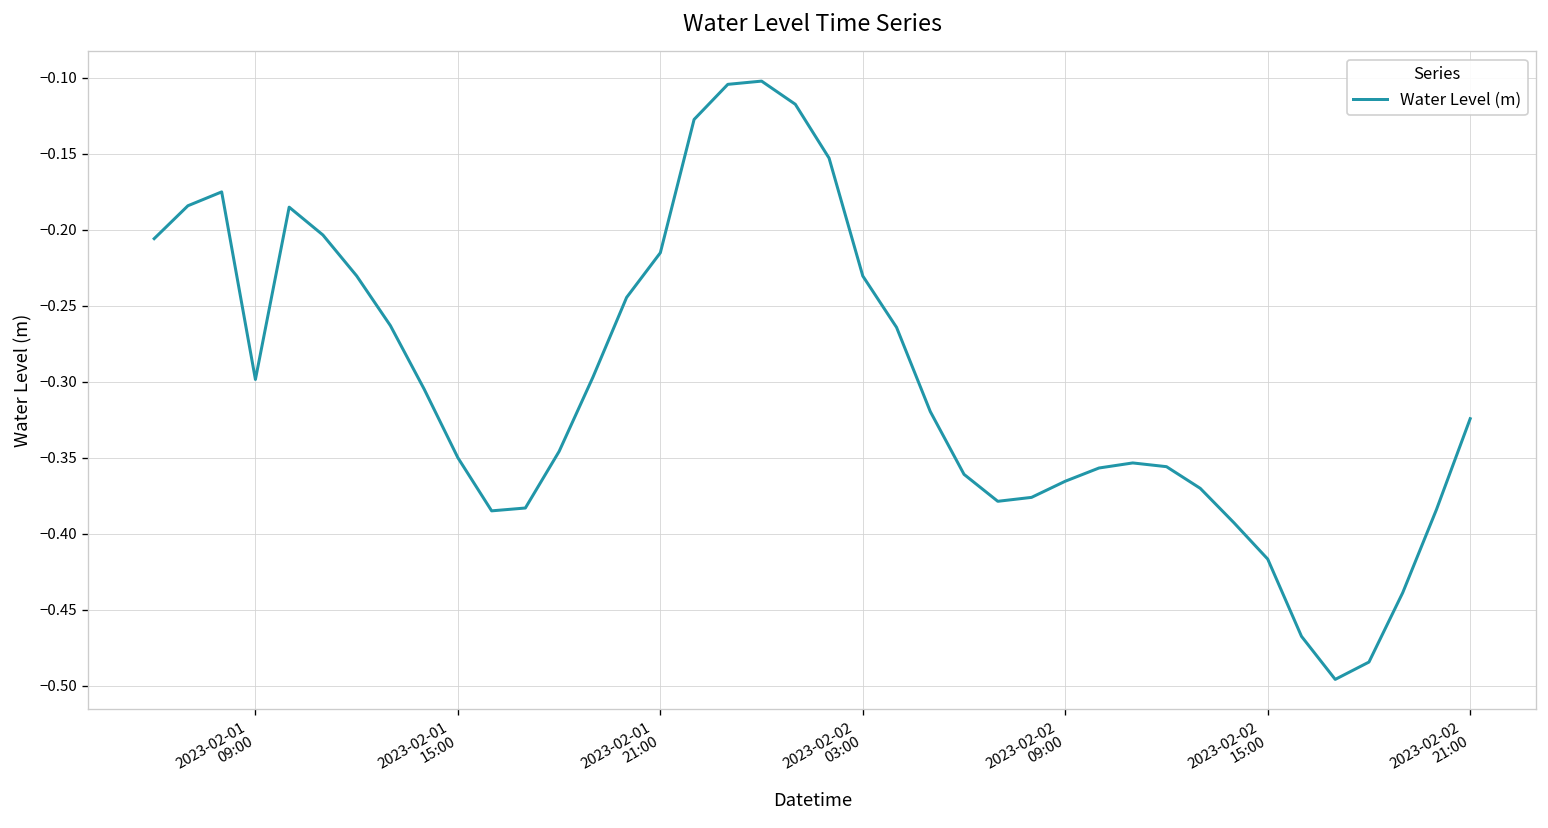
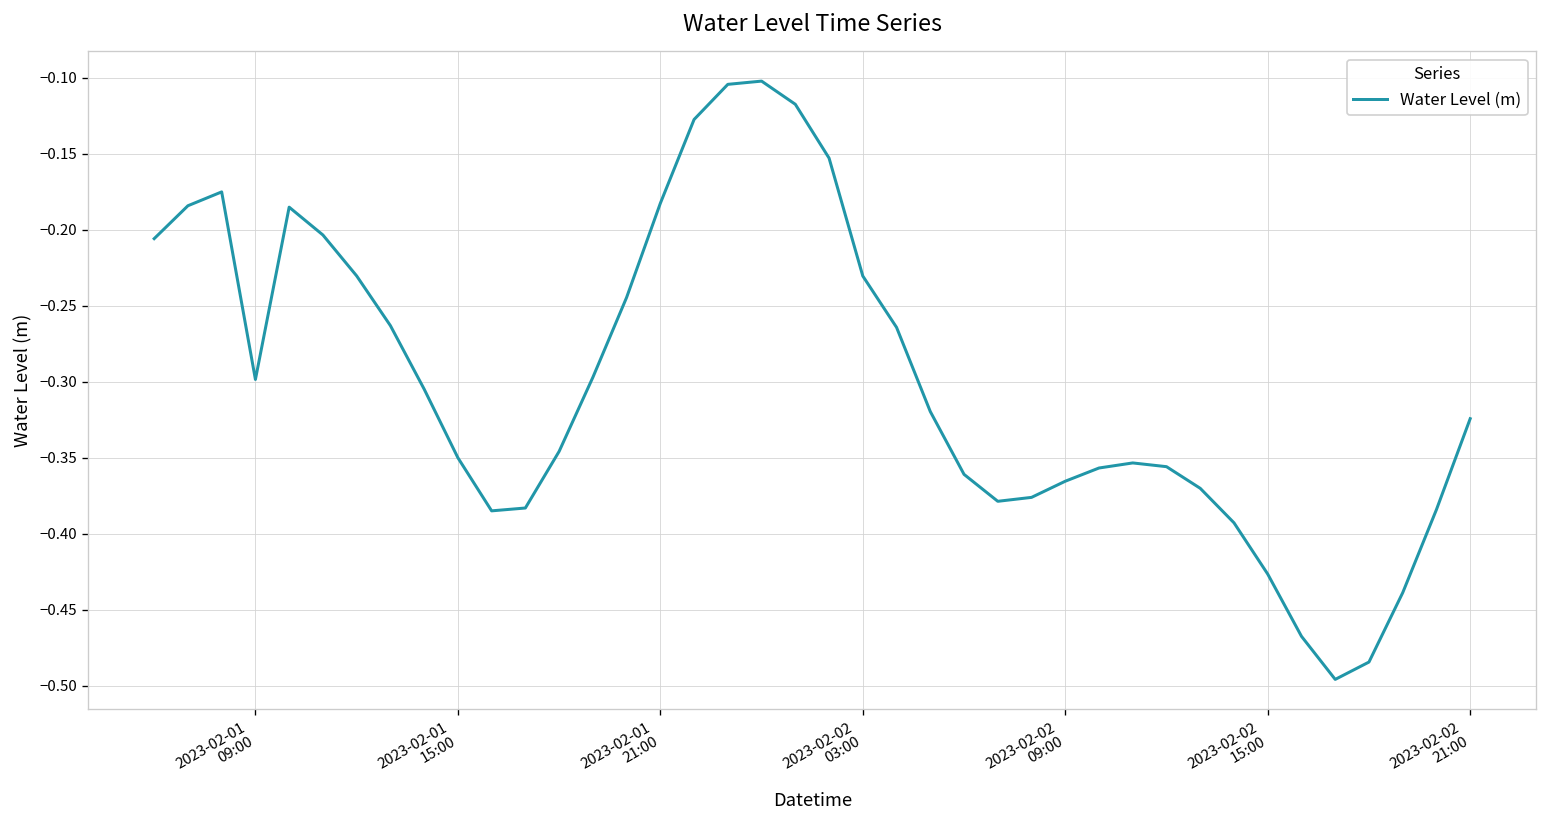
  {
    "2023-02-01 09:00": -0.298,
    "2023-02-01 15:00": -0.350,
-   "2023-02-01 21:00": -0.215,
+   "2023-02-01 21:00": -0.182,
    "2023-02-02 03:00": -0.230,
    "2023-02-02 09:00": -0.365,
-   "2023-02-02 15:00": -0.417,
+   "2023-02-02 15:00": -0.427,
    "2023-02-02 21:00": -0.324
  }
